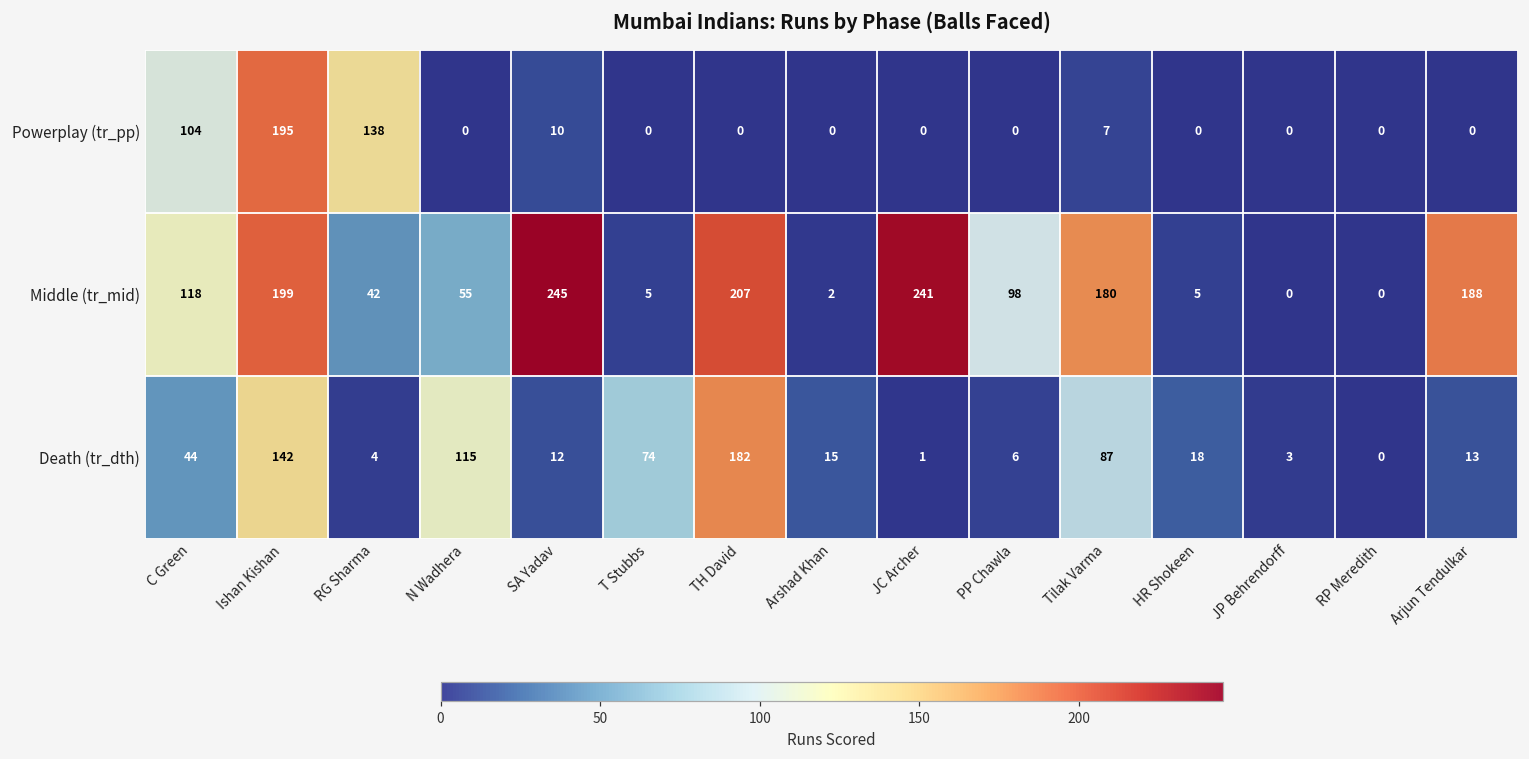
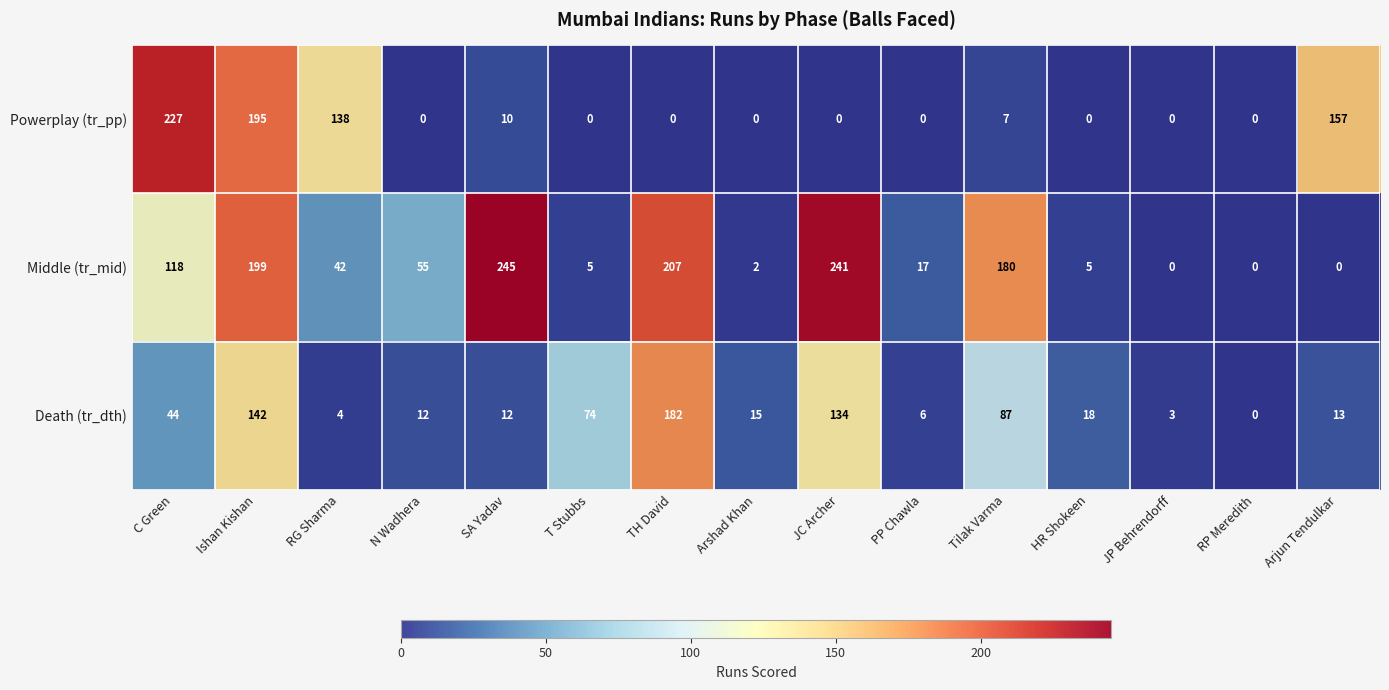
  {
    "Powerplay (tr_pp)": {
-     "C Green": 104,
+     "C Green": 227,
      "Ishan Kishan": 195,
      "RG Sharma": 138,
      "N Wadhera": 0,
      "SA Yadav": 10,
      "T Stubbs": 0,
      "TH David": 0,
      "Arshad Khan": 0,
      "JC Archer": 0,
      "PP Chawla": 0,
      "Tilak Varma": 7,
      "HR Shokeen": 0,
      "JP Behrendorff": 0,
      "RP Meredith": 0,
-     "Arjun Tendulkar": 0
+     "Arjun Tendulkar": 157
    },
    "Middle (tr_mid)": {
      "C Green": 118,
      "Ishan Kishan": 199,
      "RG Sharma": 42,
      "N Wadhera": 55,
      "SA Yadav": 245,
      "T Stubbs": 5,
      "TH David": 207,
      "Arshad Khan": 2,
      "JC Archer": 241,
-     "PP Chawla": 98,
+     "PP Chawla": 17,
      "Tilak Varma": 180,
      "HR Shokeen": 5,
      "JP Behrendorff": 0,
      "RP Meredith": 0,
-     "Arjun Tendulkar": 188
+     "Arjun Tendulkar": 0
    },
    "Death (tr_dth)": {
      "C Green": 44,
      "Ishan Kishan": 142,
      "RG Sharma": 4,
-     "N Wadhera": 115,
+     "N Wadhera": 12,
      "SA Yadav": 12,
      "T Stubbs": 74,
      "TH David": 182,
      "Arshad Khan": 15,
-     "JC Archer": 1,
+     "JC Archer": 134,
      "PP Chawla": 6,
      "Tilak Varma": 87,
      "HR Shokeen": 18,
      "JP Behrendorff": 3,
      "RP Meredith": 0,
      "Arjun Tendulkar": 13
    }
  }
